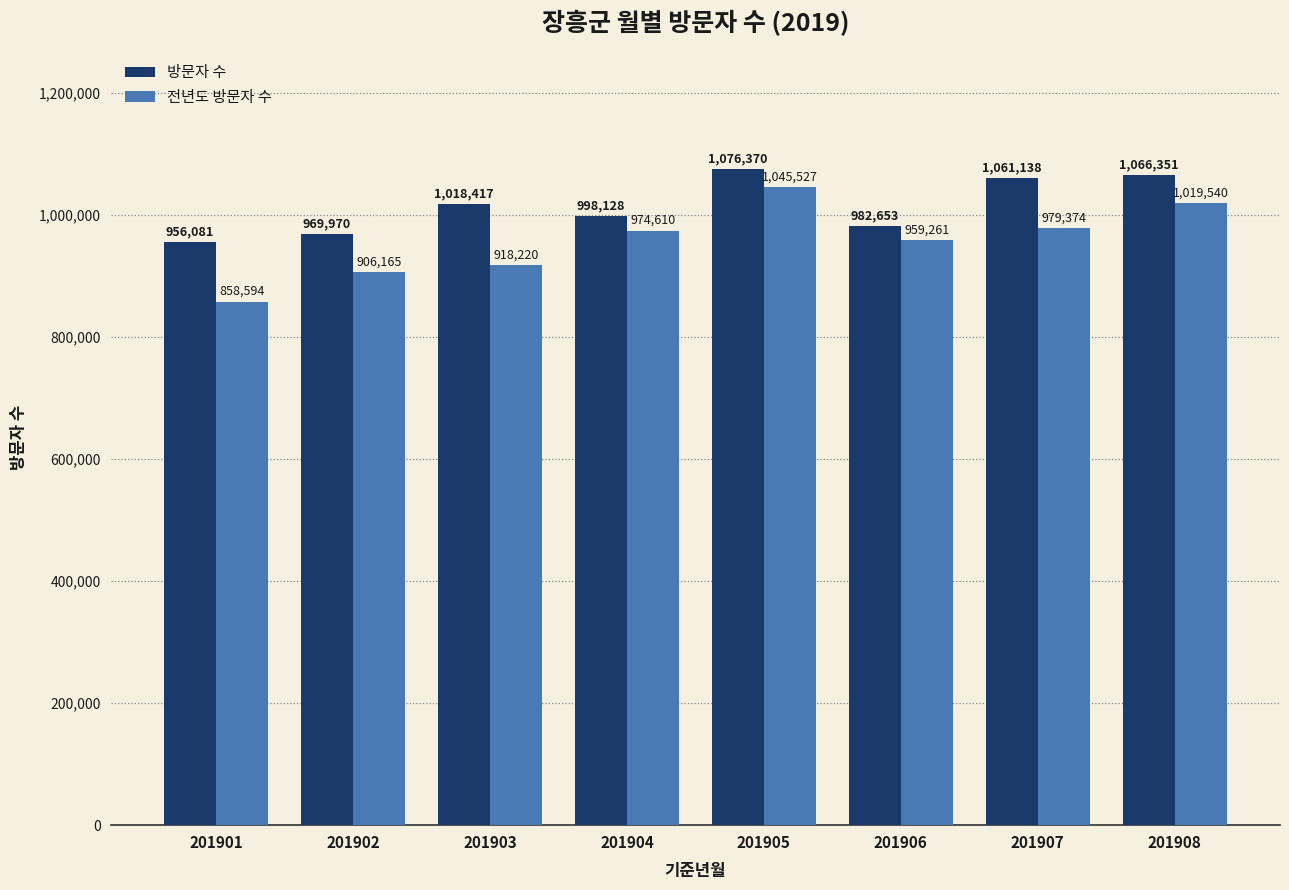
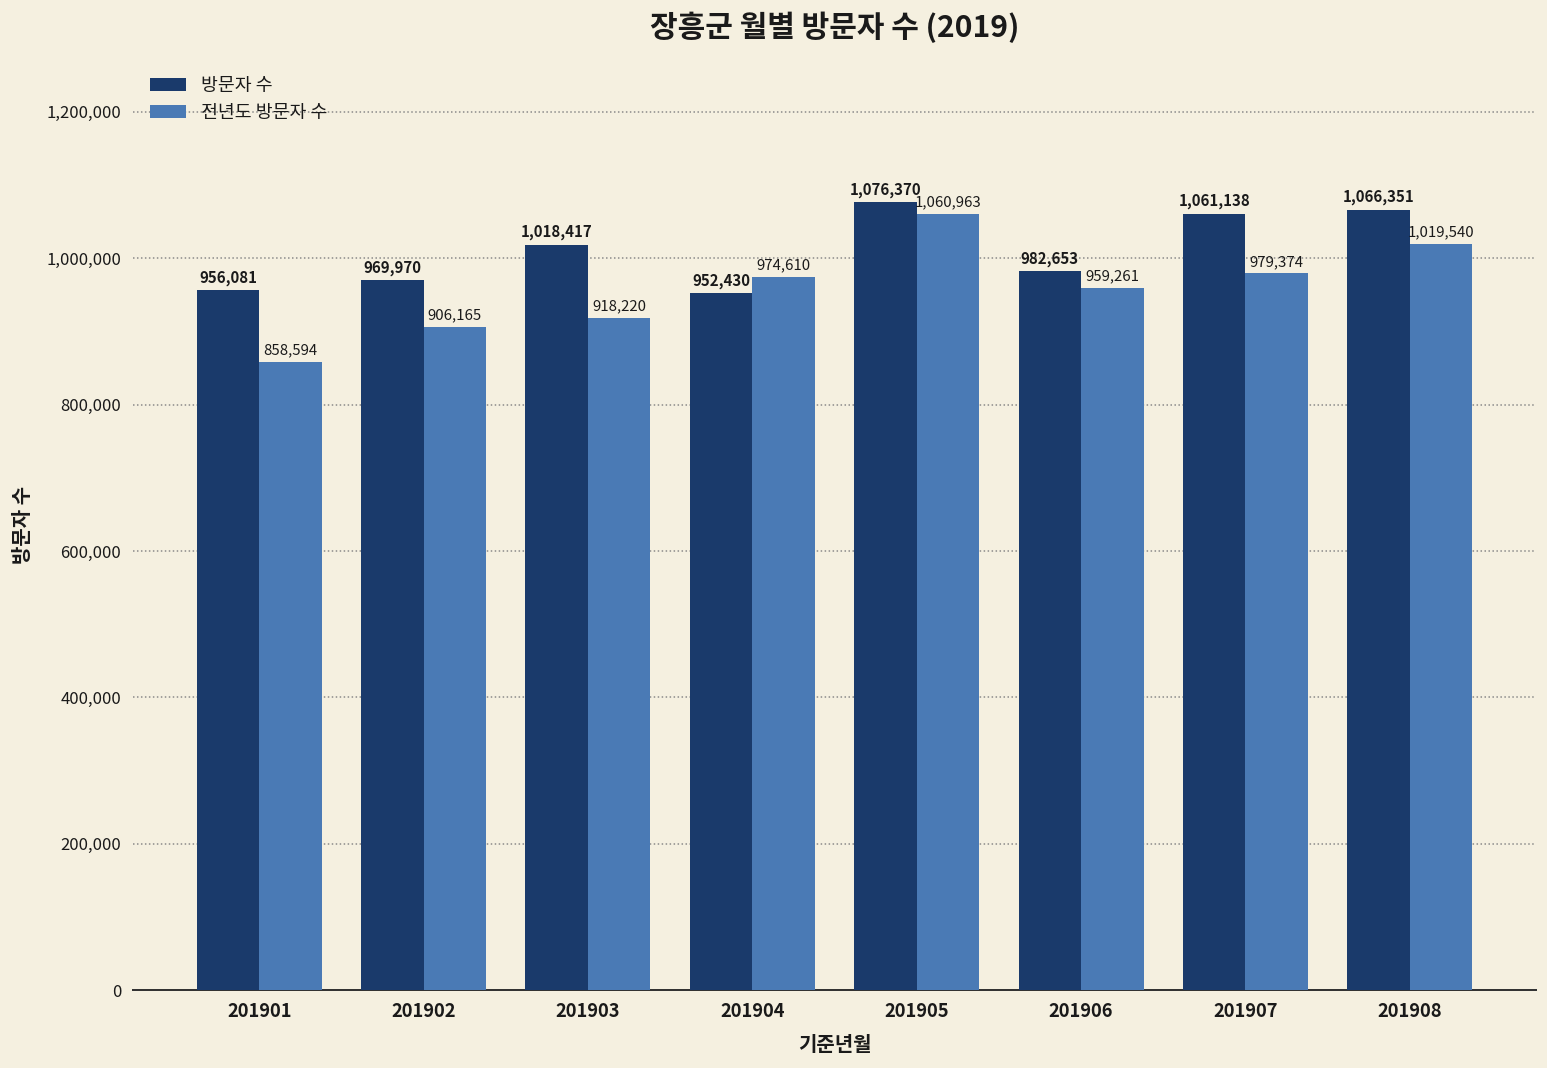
  {
    "방문자 수": {
      "201901": "956,081",
      "201902": "969,970",
      "201903": "1,018,417",
-     "201904": "998,128",
+     "201904": "952,430",
      "201905": "1,076,370",
      "201906": "982,653",
      "201907": "1,061,138",
      "201908": "1,066,351"
    },
    "전년도 방문자 수": {
      "201901": "858,594",
      "201902": "906,165",
      "201903": "918,220",
      "201904": "974,610",
-     "201905": "1,045,527",
+     "201905": "1,060,963",
      "201906": "959,261",
      "201907": "979,374",
      "201908": "1,019,540"
    }
  }
